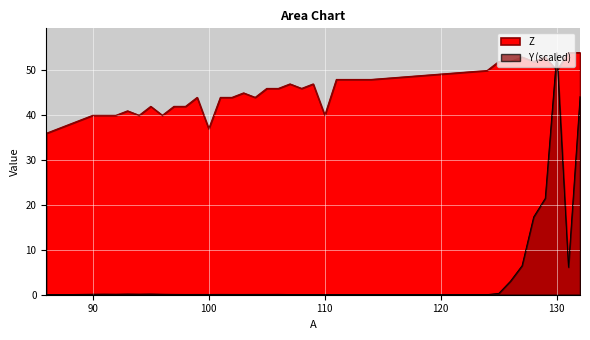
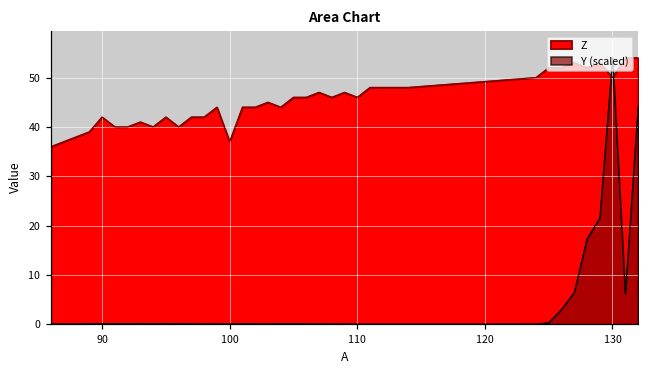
  {
    "Z": {
-     "90": 40,
+     "90": 42,
      "100": 37,
-     "110": 40,
+     "110": 46,
      "130": 50
    },
    "Y (scaled)": {
      "90": 0,
      "100": 0,
      "110": 0
    }
  }
